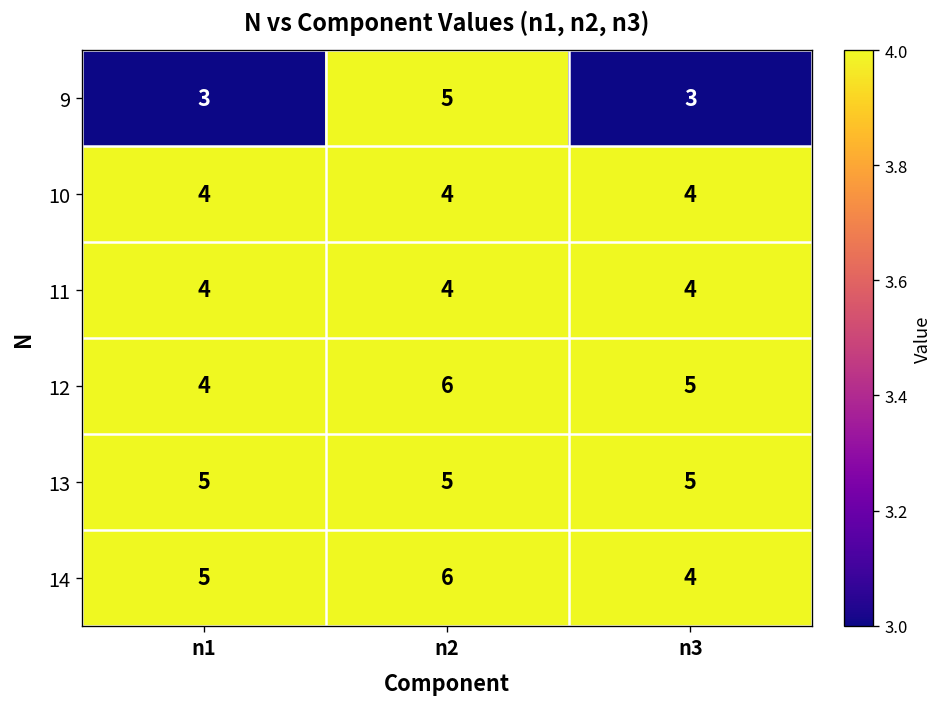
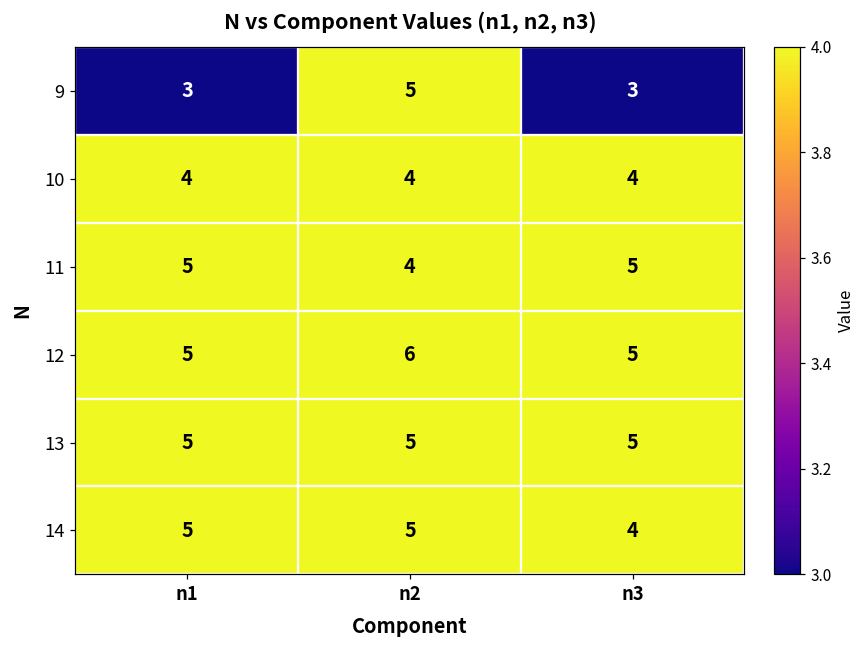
  {
    "9": {
      "n1": 3,
      "n2": 5,
      "n3": 3
    },
    "10": {
      "n1": 4,
      "n2": 4,
      "n3": 4
    },
    "11": {
-     "n1": 4,
+     "n1": 5,
      "n2": 4,
-     "n3": 4
+     "n3": 5
    },
    "12": {
-     "n1": 4,
+     "n1": 5,
      "n2": 6,
      "n3": 5
    },
    "13": {
      "n1": 5,
      "n2": 5,
      "n3": 5
    },
    "14": {
      "n1": 5,
-     "n2": 6,
+     "n2": 5,
      "n3": 4
    }
  }
